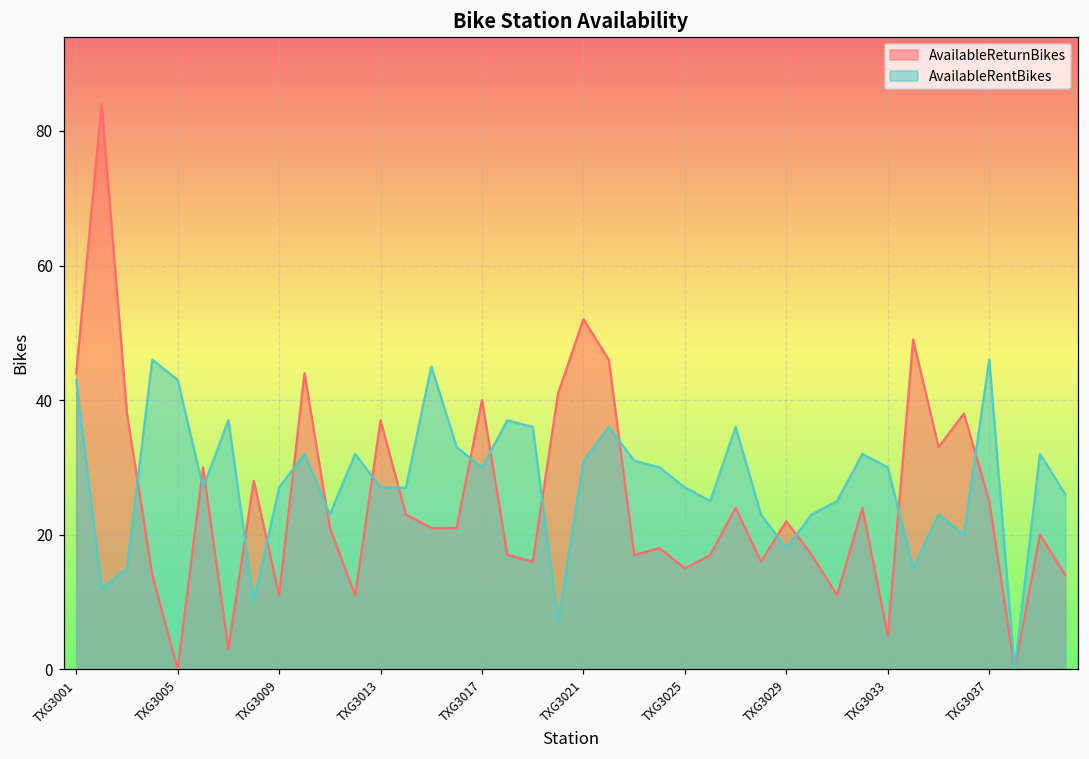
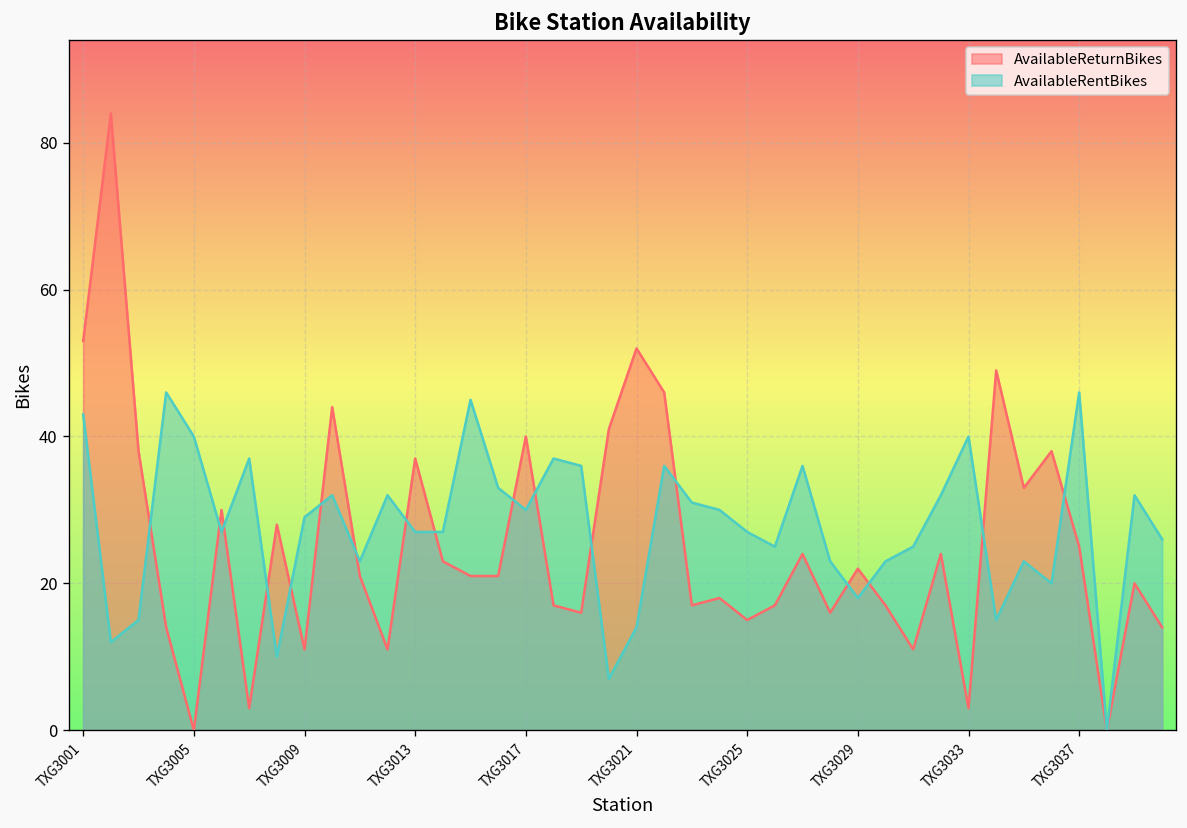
  {
    "AvailableReturnBikes": {
-     "TXG3001": 44,
+     "TXG3001": 53,
      "TXG3005": 0,
      "TXG3009": 11,
      "TXG3013": 37,
      "TXG3017": 40,
      "TXG3021": 52,
      "TXG3025": 15,
      "TXG3029": 22,
-     "TXG3033": 5,
+     "TXG3033": 3,
      "TXG3037": 25
    },
    "AvailableRentBikes": {
      "TXG3001": 43,
-     "TXG3005": 43,
-     "TXG3009": 27,
+     "TXG3005": 40,
+     "TXG3009": 29,
      "TXG3013": 27,
      "TXG3017": 30,
-     "TXG3021": 31,
+     "TXG3021": 14,
      "TXG3025": 27,
      "TXG3029": 18,
-     "TXG3033": 30,
+     "TXG3033": 40,
      "TXG3037": 46
    }
  }
